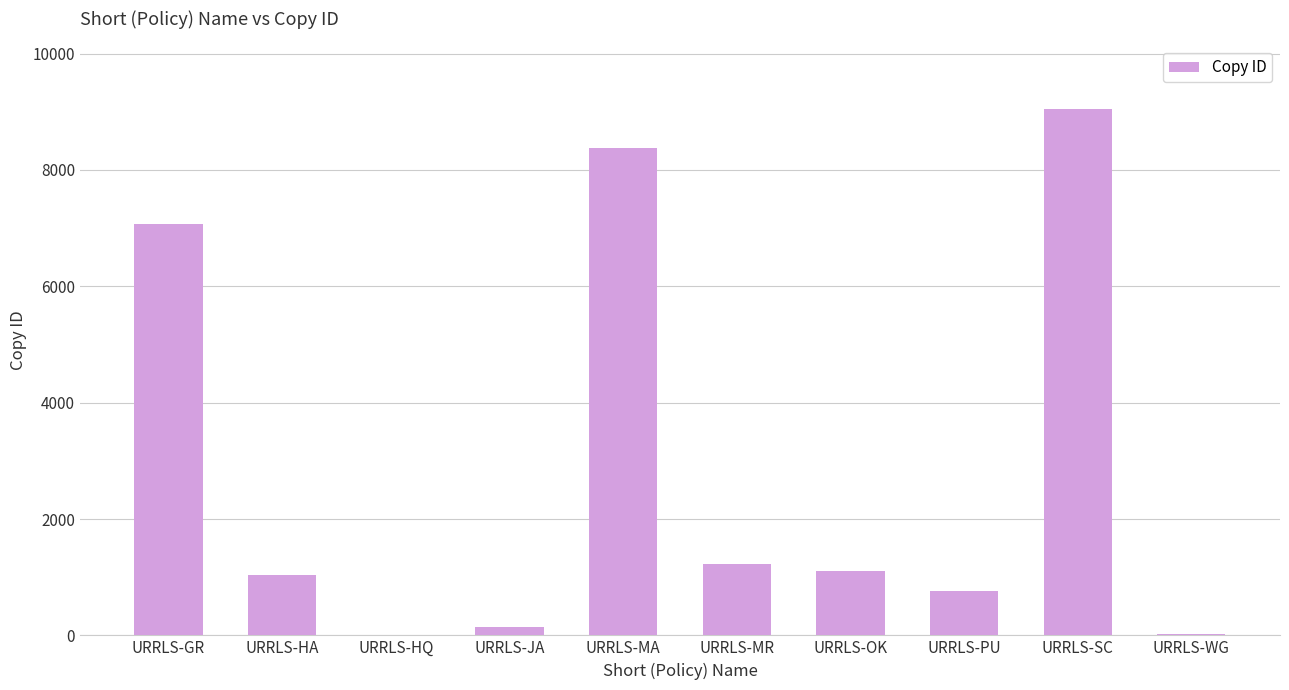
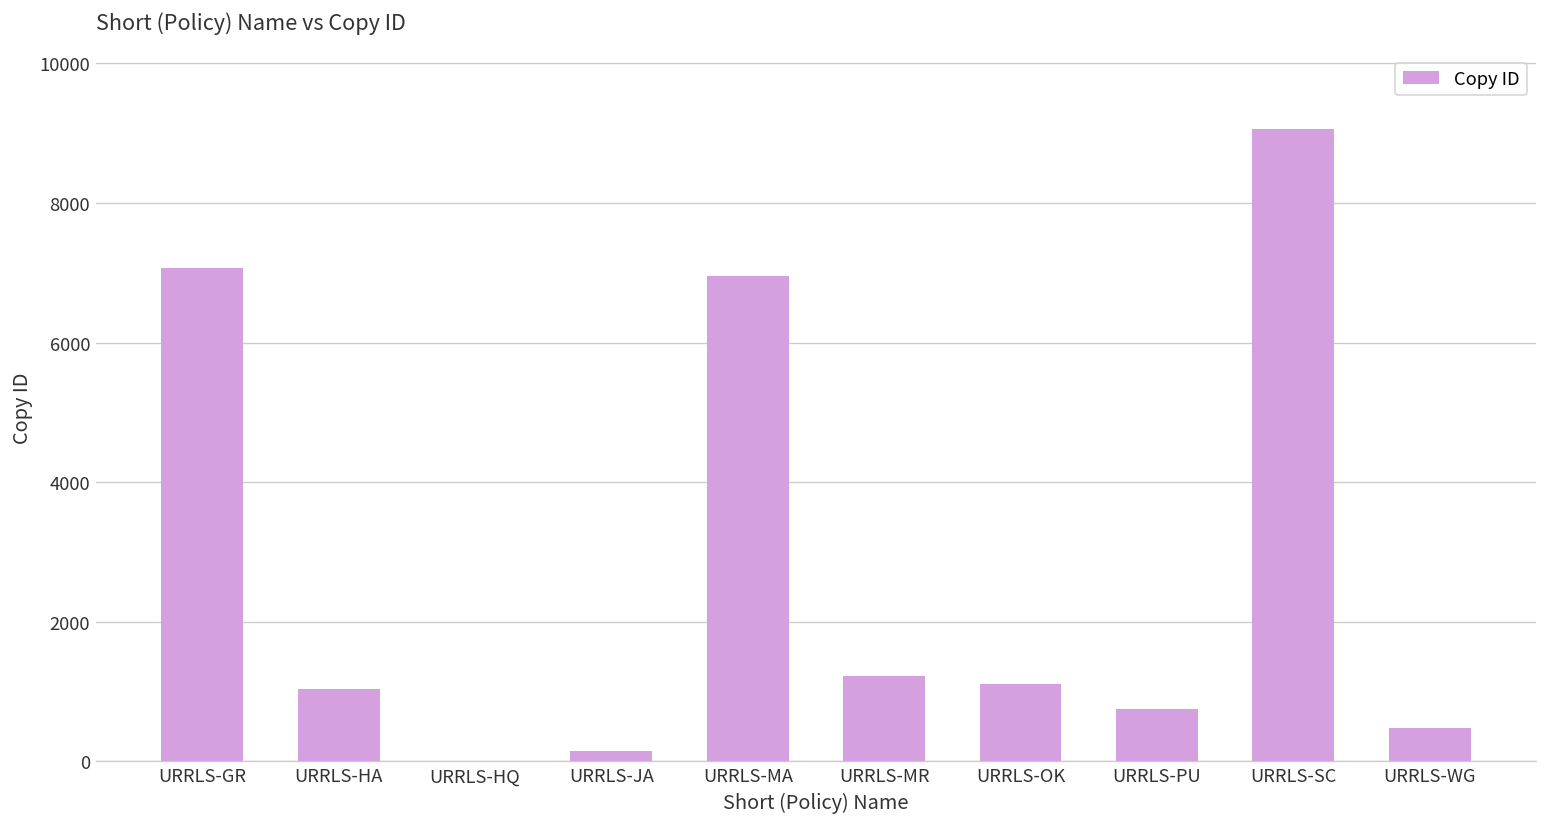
  {
    "URRLS-GR": 7100,
    "URRLS-HA": 1000,
    "URRLS-JA": 200,
-   "URRLS-MA": 8400,
+   "URRLS-MA": 7000,
    "URRLS-MR": 1200,
    "URRLS-OK": 1100,
    "URRLS-PU": 800,
    "URRLS-SC": 9100,
-   "URRLS-WG": 0
+   "URRLS-WG": 500
  }
